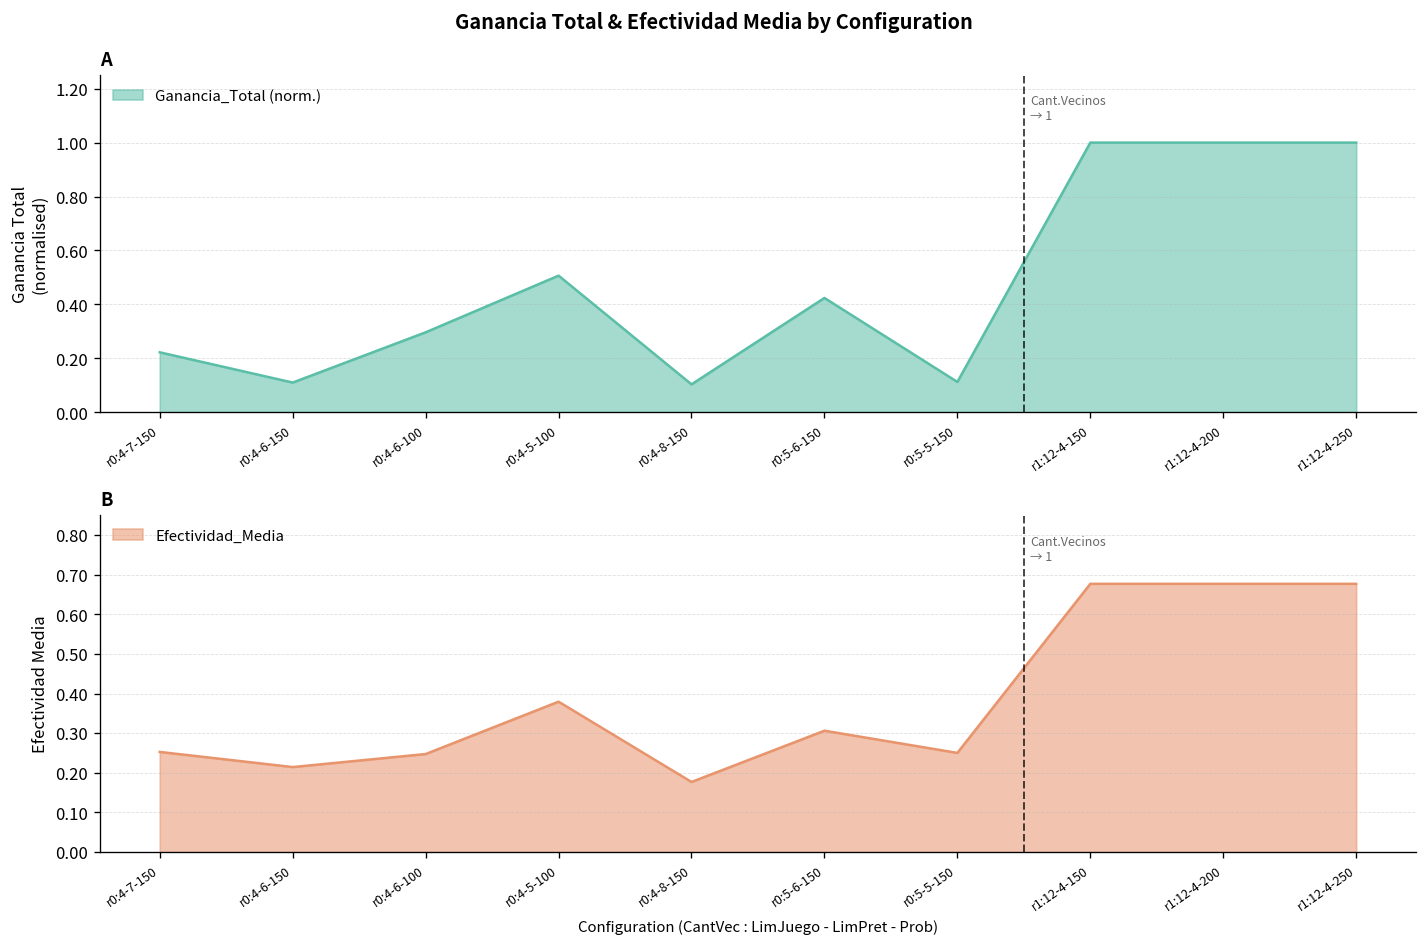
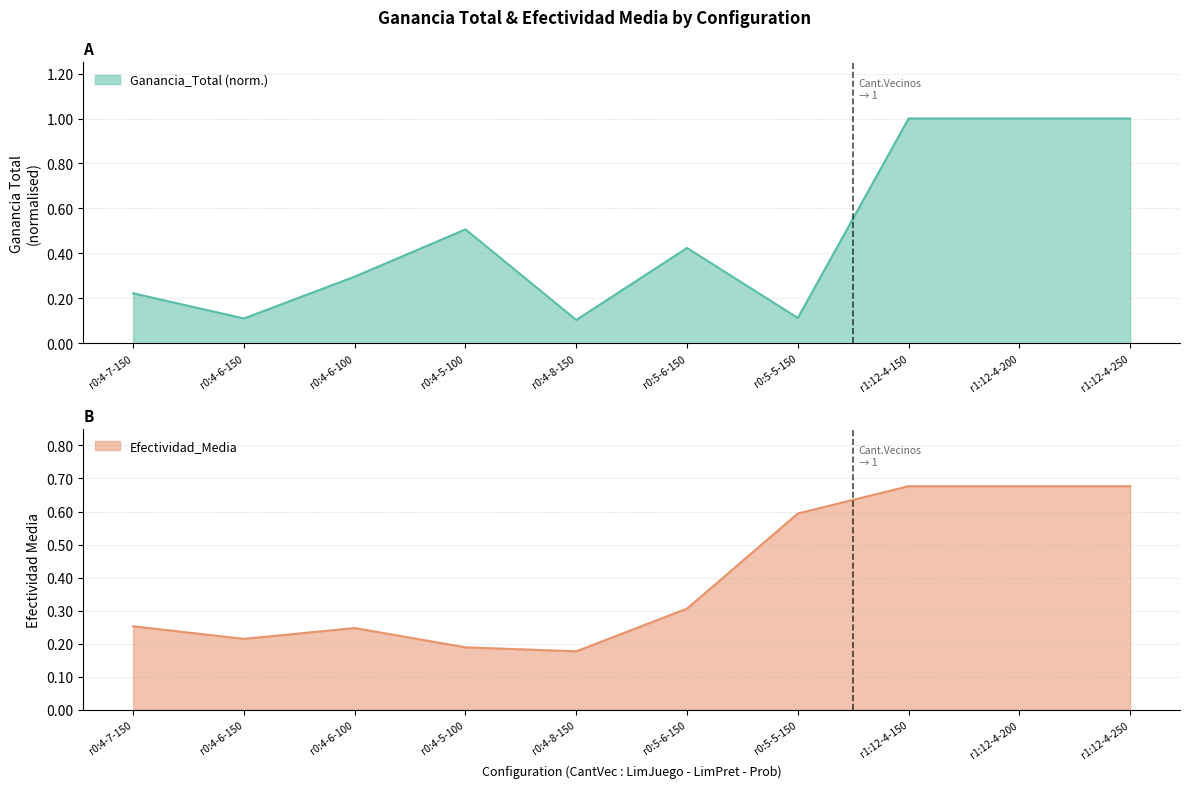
  {
    "A": {
      "r1:12-4-150": 1
    },
    "B": {
      "r0:4-7-150": 0.25,
      "r0:4-6-150": 0.21,
      "r0:4-6-100": 0.25,
-     "r0:4-5-100": 0.38,
+     "r0:4-5-100": 0.19,
      "r0:4-8-150": 0.18,
      "r0:5-6-150": 0.31,
-     "r0:5-5-150": 0.25,
+     "r0:5-5-150": 0.59,
      "r1:12-4-200": 0.68,
      "r1:12-4-250": 0.68
    }
  }
